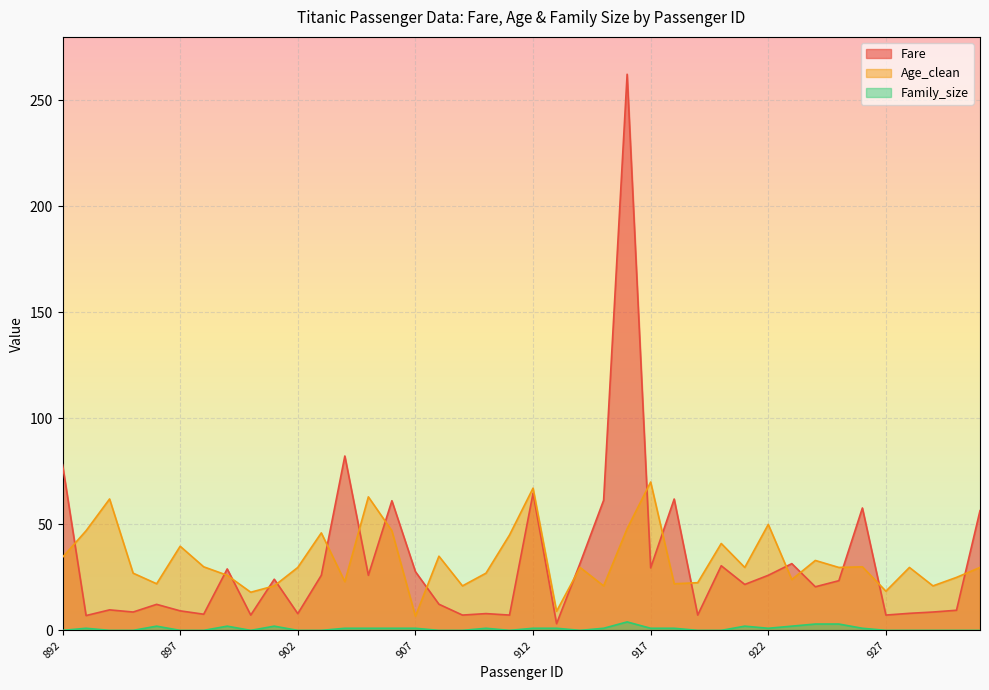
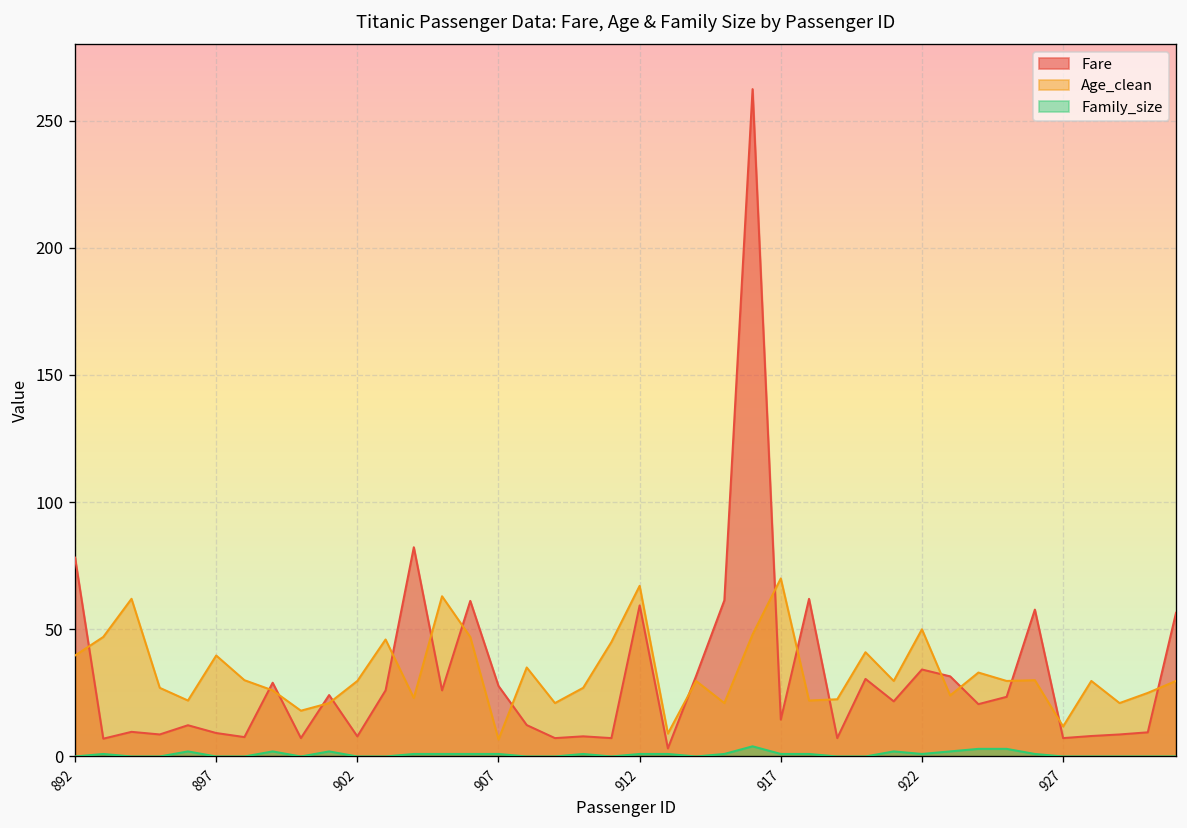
  {
    "Fare": {
      "892": 78,
      "897": 9,
      "902": 8,
      "907": 28,
-     "912": 65,
-     "917": 30,
-     "922": 26,
+     "912": 59,
+     "917": 15,
+     "922": 34,
      "927": 7
    },
    "Age_clean": {
-     "892": 35,
+     "892": 40,
      "897": 40,
      "902": 30,
      "907": 7,
      "912": 67,
      "917": 70,
      "922": 50,
-     "927": 19
+     "927": 12
    },
    "Family_size": {
      "892": 0,
      "897": 0,
      "902": 0,
      "907": 1,
      "912": 1,
      "917": 1,
      "922": 1,
      "927": 0
    }
  }
